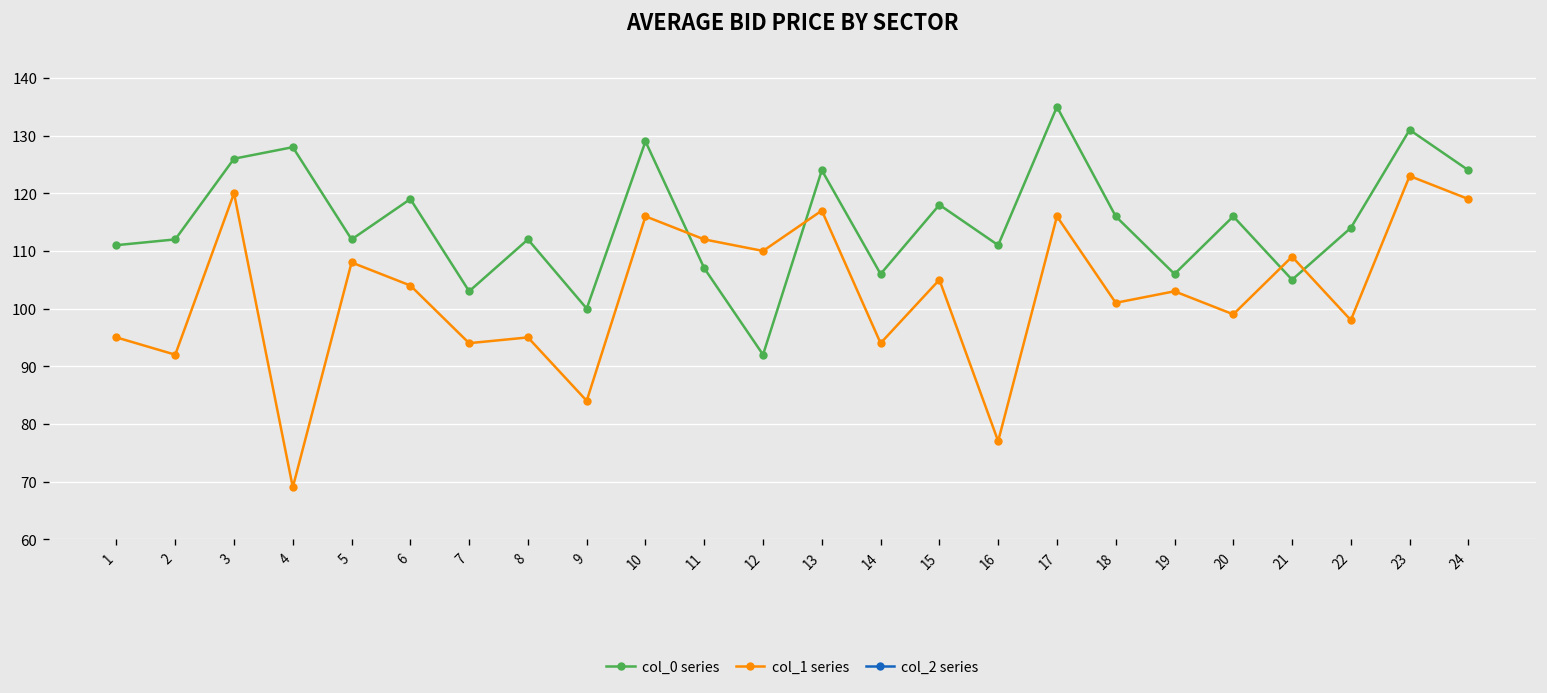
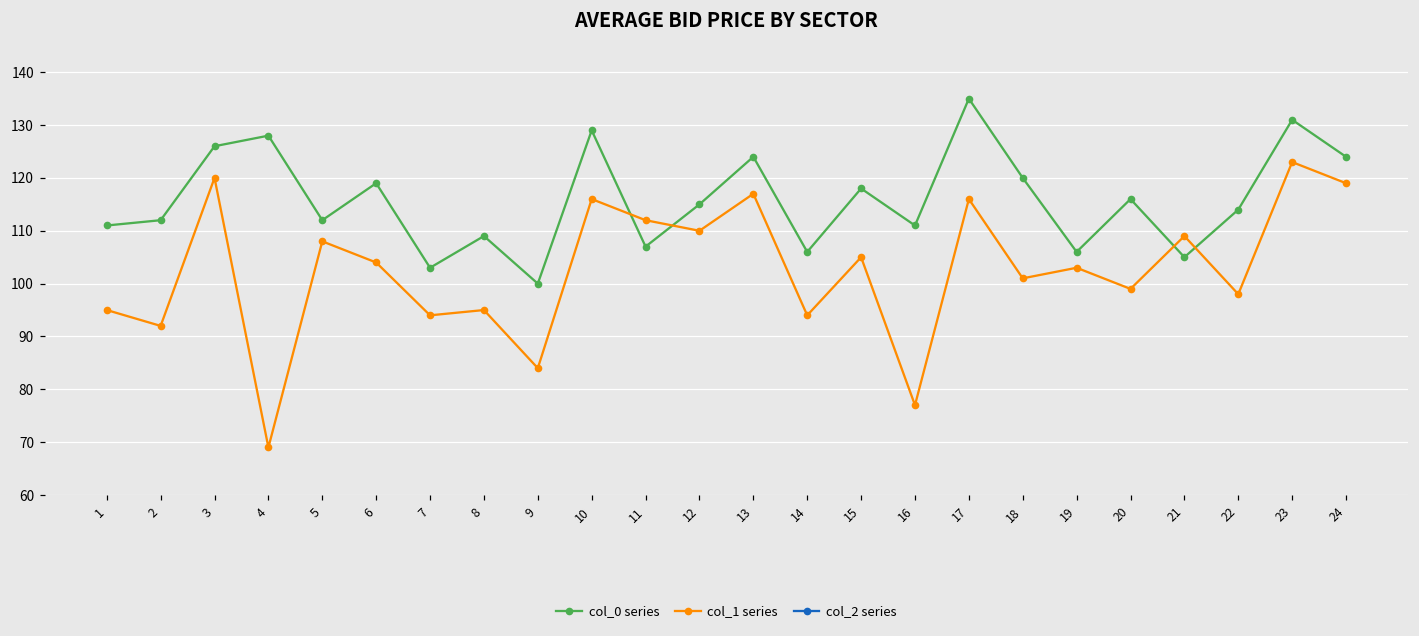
  {
    "col_0 series": {
      "1": 111,
      "2": 112,
      "3": 126,
      "4": 128,
      "5": 112,
      "6": 119,
      "7": 103,
-     "8": 112,
+     "8": 109,
      "9": 100,
      "10": 129,
      "11": 107,
-     "12": 92,
+     "12": 115,
      "13": 124,
      "14": 106,
      "15": 118,
      "16": 111,
      "17": 135,
-     "18": 116,
+     "18": 120,
      "19": 106,
      "20": 116,
      "21": 105,
      "22": 114,
      "23": 131,
      "24": 124
    },
    "col_1 series": {
      "1": 95,
      "2": 92,
      "3": 120,
      "4": 69,
      "5": 108,
      "6": 104,
      "7": 94,
      "8": 95,
      "9": 84,
      "10": 116,
      "11": 112,
      "12": 110,
      "13": 117,
      "14": 94,
      "15": 105,
      "16": 77,
      "17": 116,
      "18": 101,
      "19": 103,
      "20": 99,
      "21": 109,
      "22": 98,
      "23": 123,
      "24": 119
    }
  }
